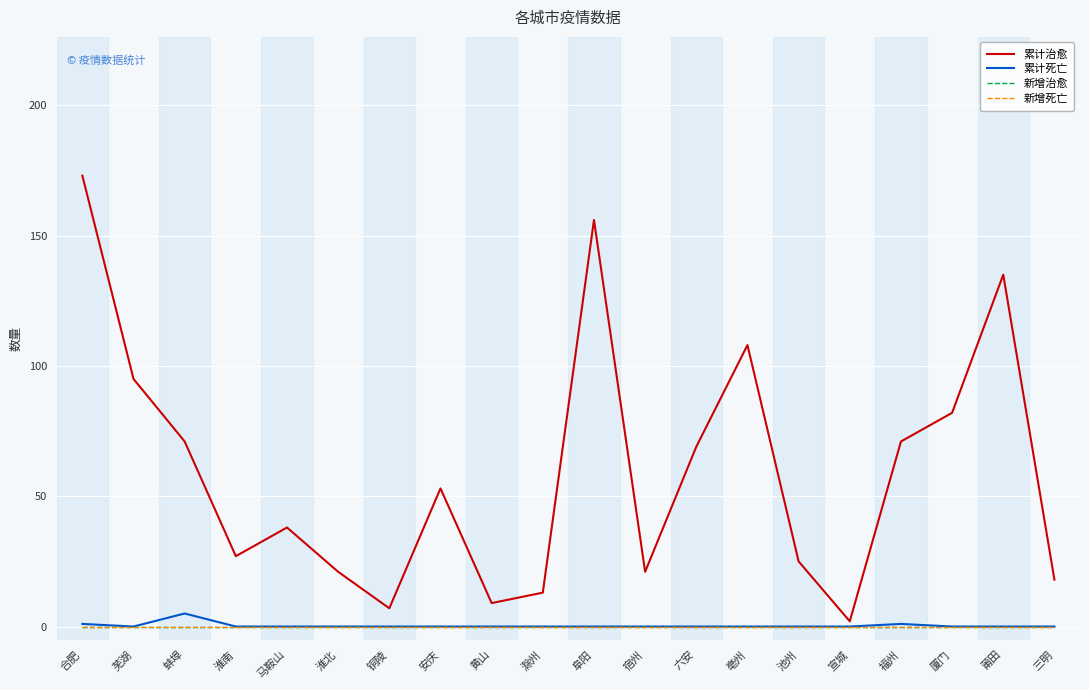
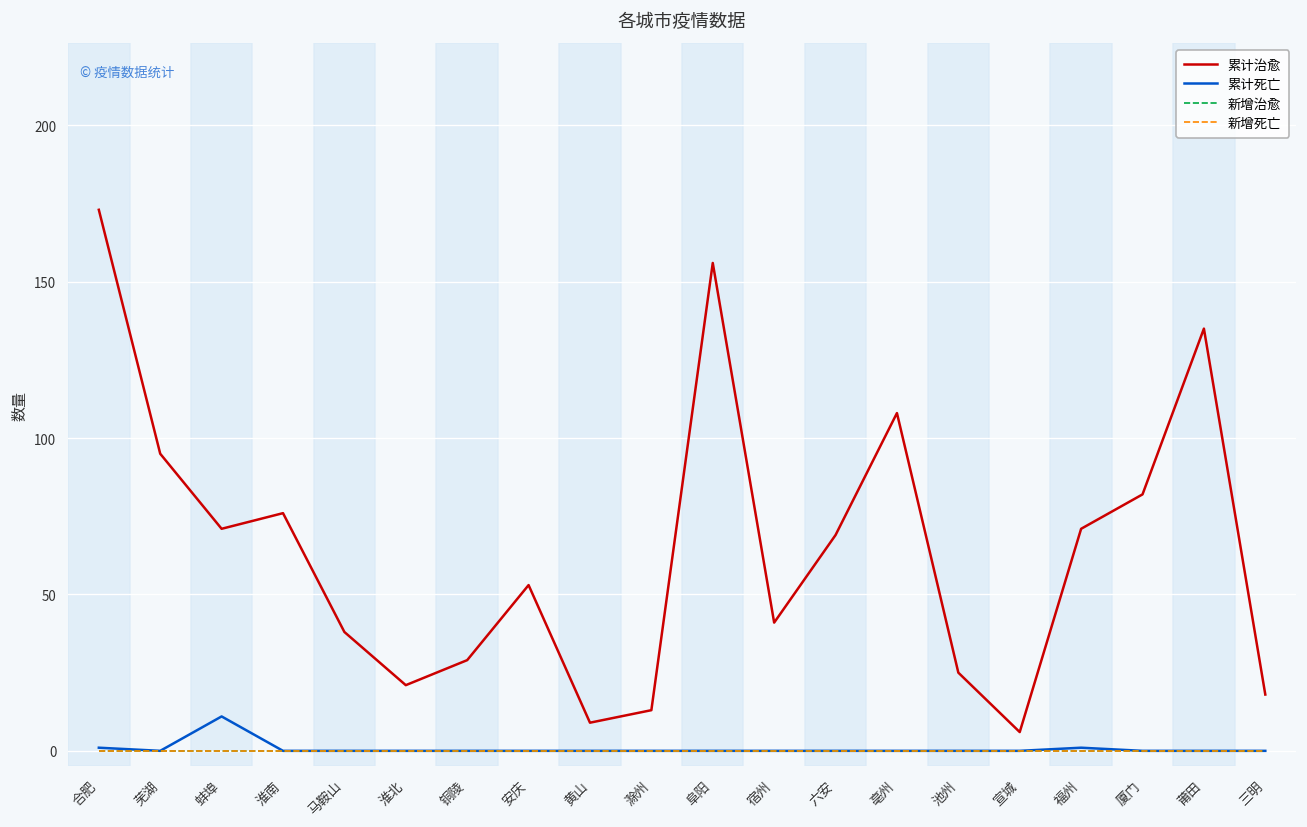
  {
    "累计治愈": {
      "合肥": 173,
      "芜湖": 95,
      "蚌埠": 71,
-     "淮南": 27,
+     "淮南": 76,
      "马鞍山": 38,
      "淮北": 21,
-     "铜陵": 7,
+     "铜陵": 29,
      "安庆": 53,
      "黄山": 9,
      "滁州": 13,
      "阜阳": 156,
-     "宿州": 21,
+     "宿州": 41,
      "六安": 69,
      "亳州": 108,
      "池州": 25,
-     "宣城": 2,
+     "宣城": 6,
      "福州": 71,
      "厦门": 82,
      "莆田": 135,
      "三明": 18
    },
    "累计死亡": {
      "合肥": 1,
-     "蚌埠": 5,
+     "蚌埠": 11,
      "福州": 1
    },
    "新增死亡": {
      "合肥": 0,
      "蚌埠": 0,
      "福州": 0
    }
  }
